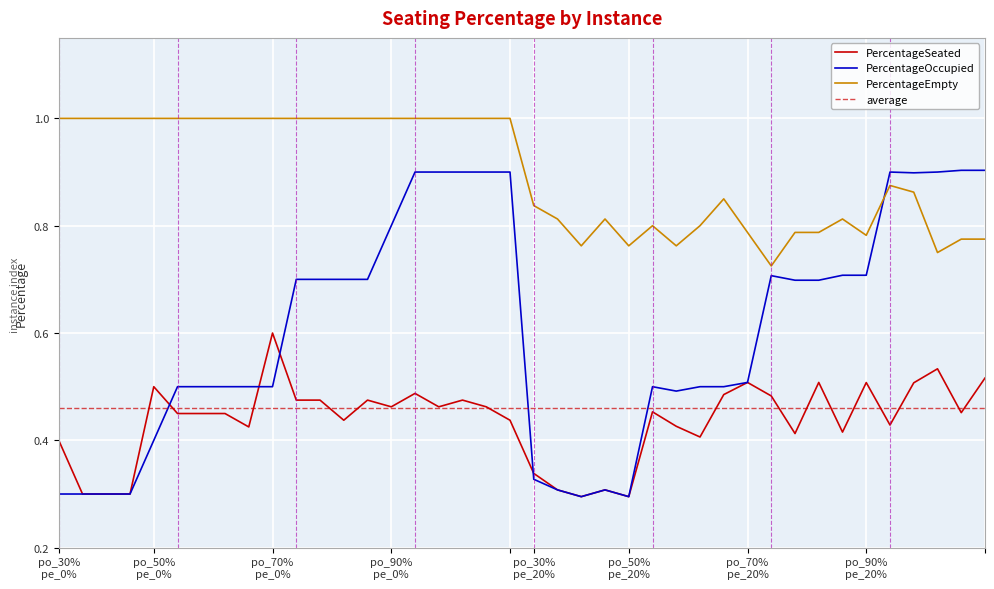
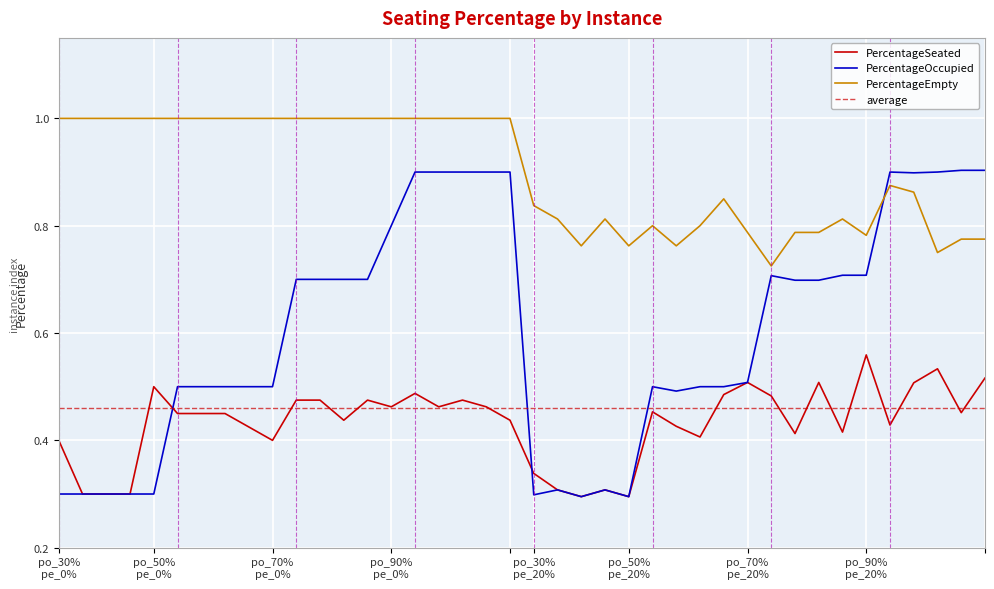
  {
    "PercentageSeated": {
      "po_30% pe_0%": 0.40,
      "po_50% pe_0%": 0.50,
-     "po_70% pe_0%": 0.6,
+     "po_70% pe_0%": 0.4,
      "po_90% pe_0%": 0.46,
      "po_30% pe_20%": 0.34,
-     "po_90% pe_20%": 0.51
+     "po_90% pe_20%": 0.56
    },
    "PercentageOccupied": {
      "po_30% pe_0%": 0.30,
-     "po_50% pe_0%": 0.4,
+     "po_50% pe_0%": 0.3,
      "po_70% pe_0%": 0.50,
      "po_90% pe_0%": 0.80,
-     "po_30% pe_20%": 0.33,
+     "po_30% pe_20%": 0.30,
      "po_90% pe_20%": 0.71
    },
    "PercentageEmpty": {
      "po_30% pe_0%": 1.00,
      "po_50% pe_0%": 1.00,
      "po_70% pe_0%": 1.00,
      "po_90% pe_0%": 1.00,
      "po_30% pe_20%": 0.84,
      "po_50% pe_20%": 0.76,
      "po_70% pe_20%": 0.79,
      "po_90% pe_20%": 0.78
    }
  }
